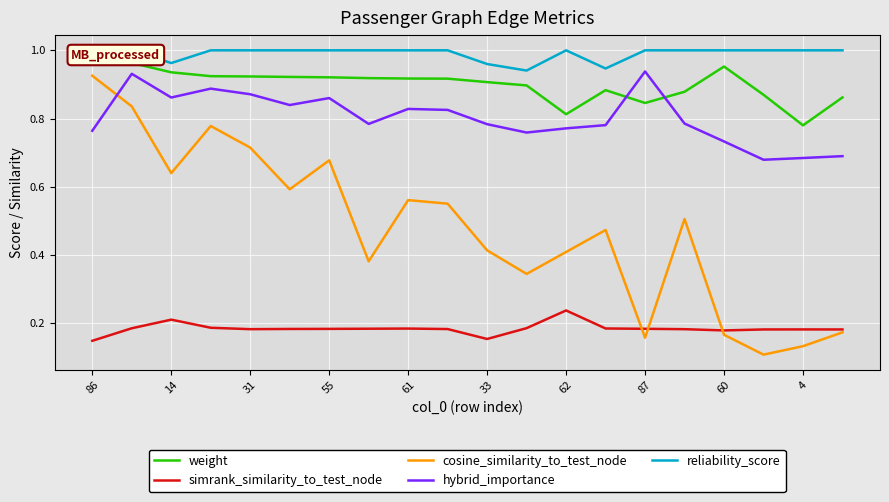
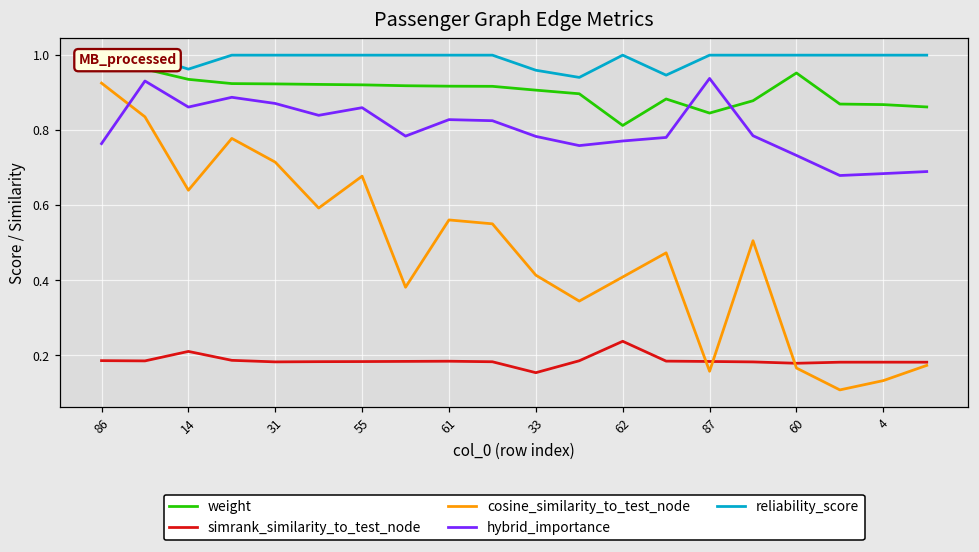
  {
    "weight": {
      "14": 0.94,
      "31": 0.92,
      "55": 0.92,
      "61": 0.92,
      "33": 0.91,
      "62": 0.81,
      "87": 0.85,
      "60": 0.95,
-     "4": 0.78
+     "4": 0.87
    },
    "simrank_similarity_to_test_node": {
-     "86": 0.15,
+     "86": 0.19,
      "14": 0.21,
      "31": 0.18,
      "55": 0.18,
      "61": 0.18,
      "33": 0.15,
      "62": 0.24,
      "87": 0.18,
      "60": 0.18,
      "4": 0.18
    },
    "cosine_similarity_to_test_node": {
      "86": 0.93,
      "14": 0.64,
      "31": 0.71,
      "55": 0.68,
      "61": 0.56,
      "33": 0.41,
      "62": 0.41,
      "87": 0.16,
      "60": 0.17,
      "4": 0.13
    },
    "hybrid_importance": {
      "86": 0.76,
      "14": 0.86,
      "31": 0.87,
      "55": 0.86,
      "61": 0.83,
      "33": 0.78,
      "62": 0.77,
      "87": 0.94,
      "60": 0.73,
      "4": 0.68
    },
    "reliability_score": {
      "14": 0.96,
      "31": 1.00,
      "55": 1.00,
      "61": 1.00,
      "33": 0.96,
      "62": 1.00,
      "87": 1.00,
      "60": 1.00,
      "4": 1.00
    }
  }
